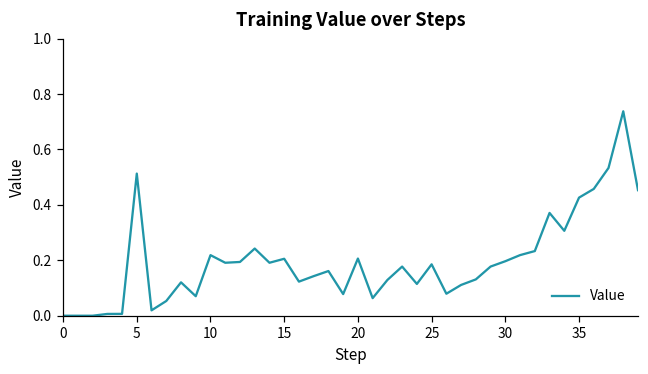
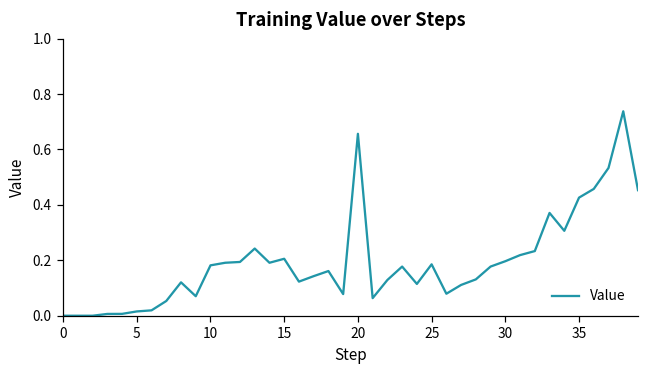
  {
    "0": 0.00,
-   "5": 0.51,
-   "10": 0.22,
+   "5": 0.02,
+   "10": 0.18,
    "15": 0.21,
-   "20": 0.21,
+   "20": 0.66,
    "25": 0.19,
    "30": 0.20,
    "35": 0.43
  }
